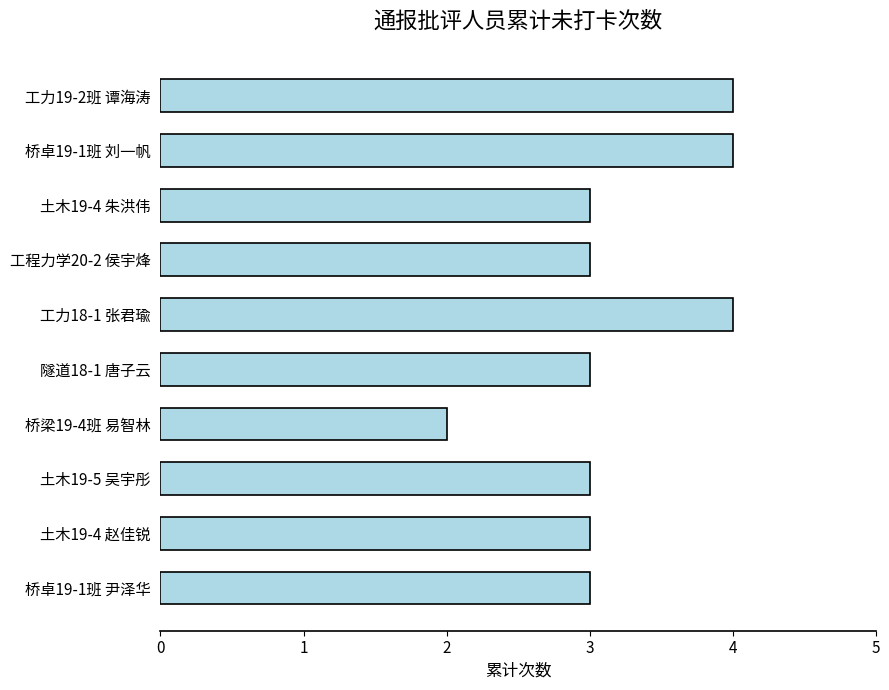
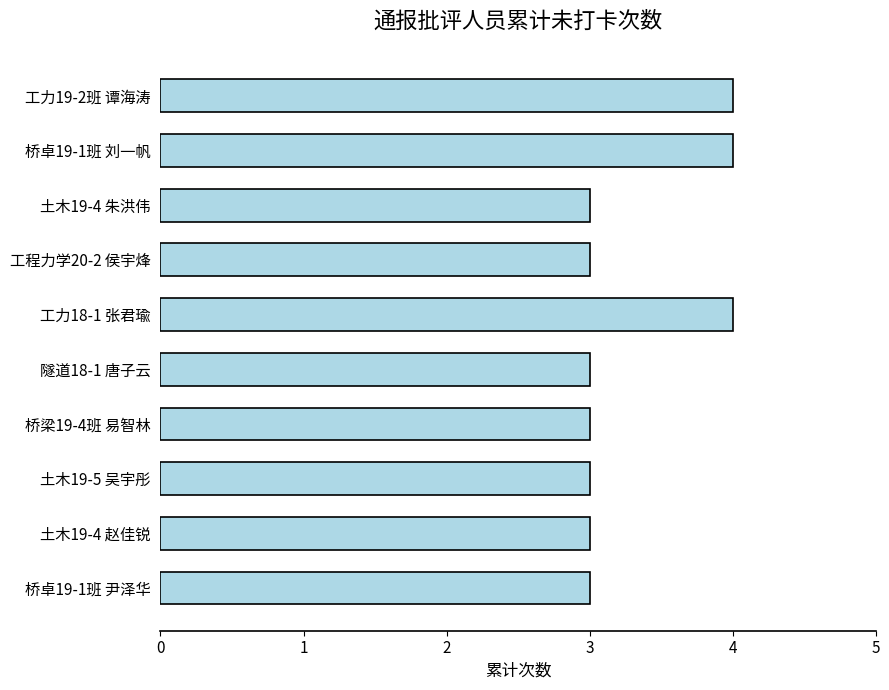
  {
    "工力19-2班 谭海涛": 4,
    "桥卓19-1班 刘一帆": 4,
    "土木19-4 朱洪伟": 3,
    "工程力学20-2 侯宇烽": 3,
    "工力18-1 张君瑜": 4,
    "隧道18-1 唐子云": 3,
-   "桥梁19-4班 易智林": 2,
+   "桥梁19-4班 易智林": 3,
    "土木19-5 吴宇彤": 3,
    "土木19-4 赵佳锐": 3,
    "桥卓19-1班 尹泽华": 3
  }
